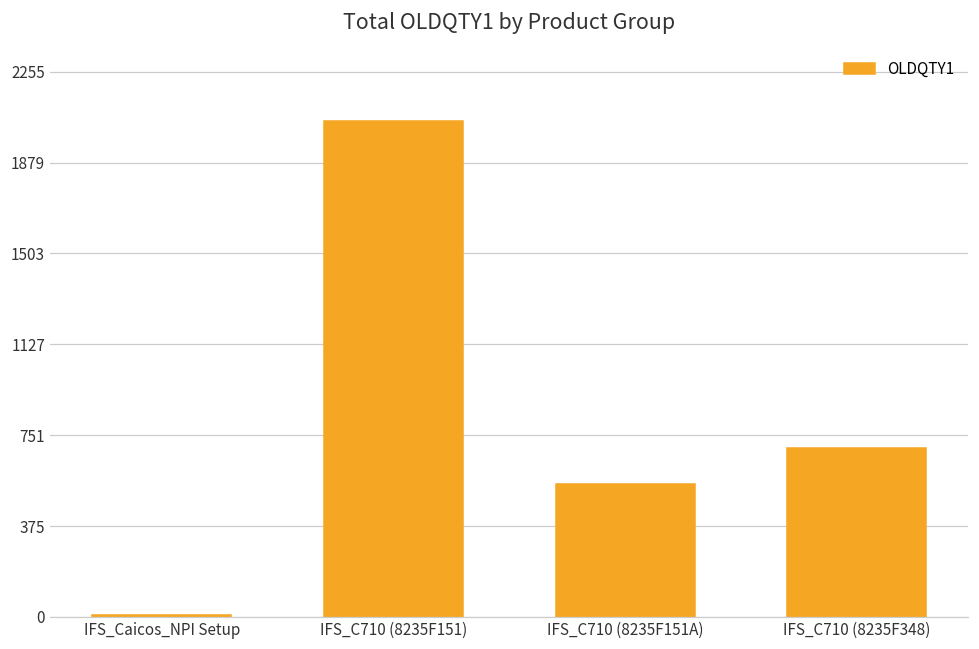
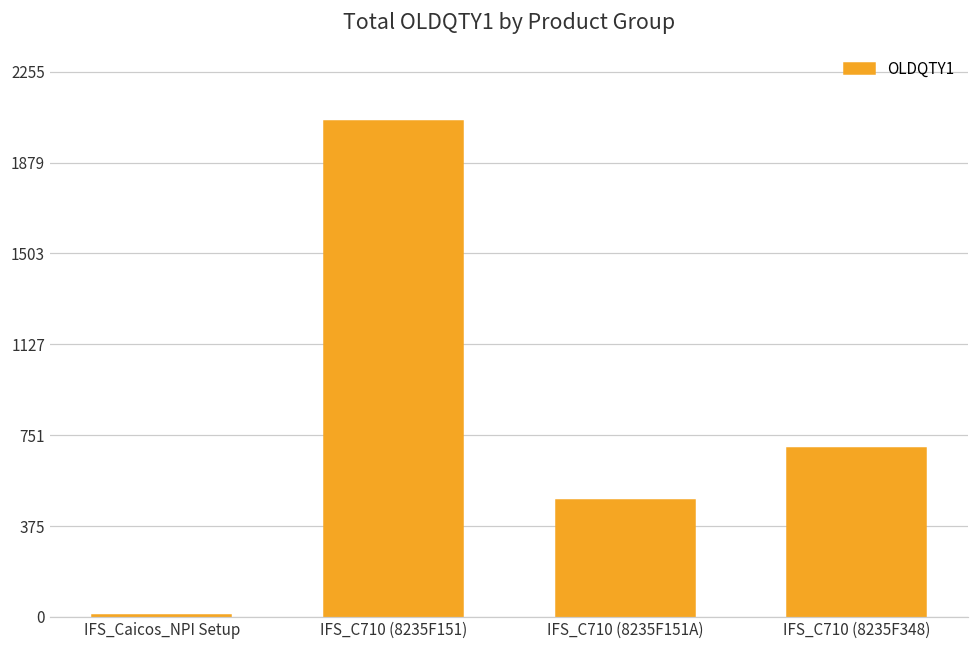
  {
    "IFS_C710 (8235F151)": 2050,
-   "IFS_C710 (8235F151A)": 550,
+   "IFS_C710 (8235F151A)": 480,
    "IFS_C710 (8235F348)": 700
  }
